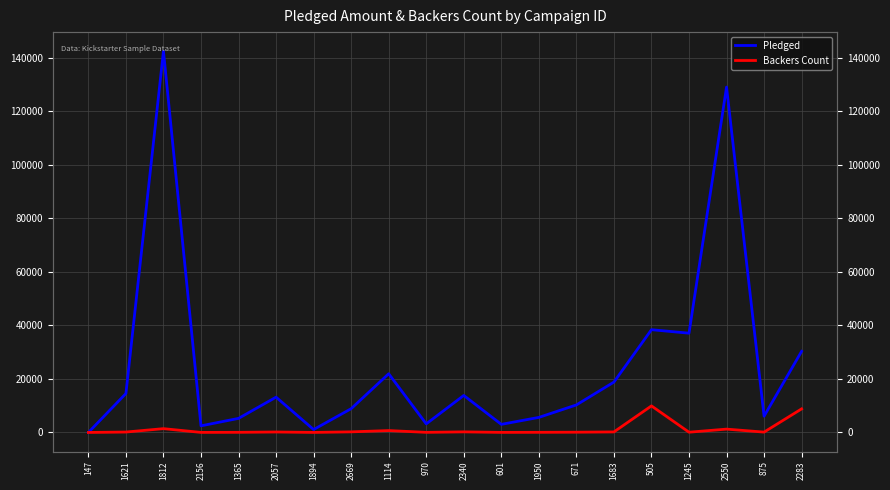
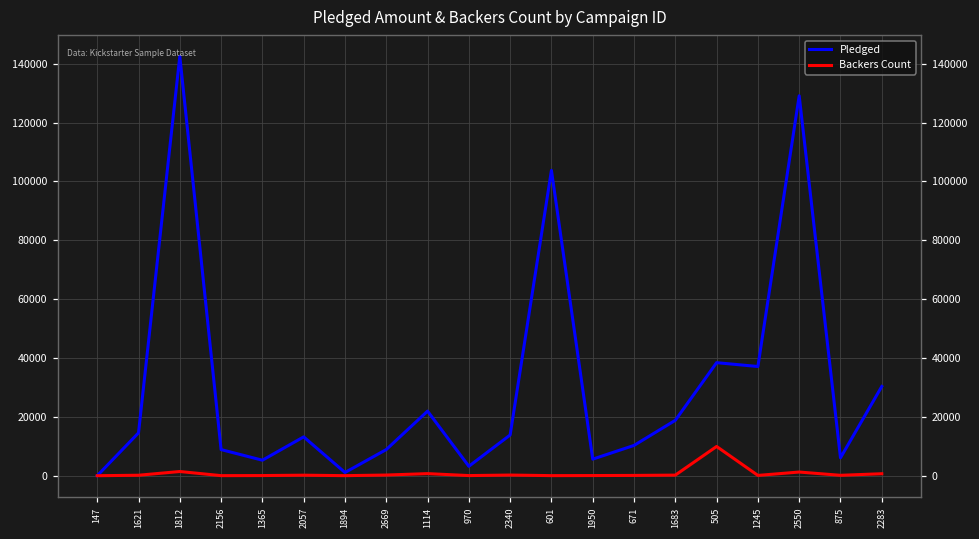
  {
    "Pledged": {
      "1621": 15000,
      "1812": 143000,
-     "2156": 2000,
+     "2156": 9000,
      "1365": 5000,
      "2057": 13000,
      "1894": 1000,
      "2669": 9000,
      "1114": 22000,
      "970": 3000,
      "2340": 14000,
-     "601": 3000,
+     "601": 104000,
      "1950": 6000,
      "671": 10000,
      "1683": 19000,
      "505": 38000,
      "1245": 37000,
      "2550": 129000,
      "875": 6000,
      "2283": 30000
    },
    "Backers Count": {
      "1621": 0,
      "1812": 1000,
      "2156": 0,
      "1365": 0,
      "2057": 0,
      "1894": 0,
      "2669": 0,
      "1114": 1000,
      "970": 0,
      "2340": 0,
      "601": 0,
      "1950": 0,
      "671": 0,
      "1683": 0,
      "505": 10000,
      "1245": 0,
      "2550": 1000,
      "875": 0,
-     "2283": 9000
+     "2283": 1000
    }
  }
